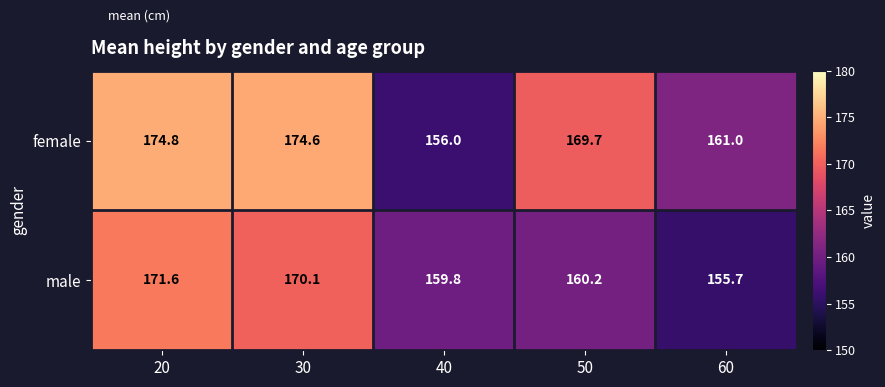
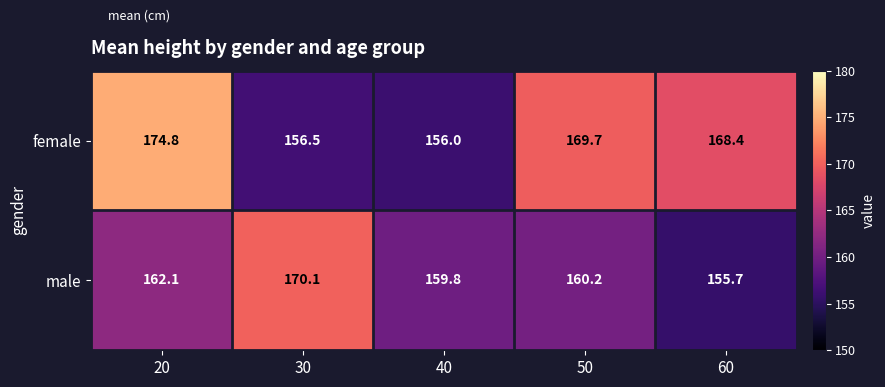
  {
    "female": {
      "20": 174.8,
-     "30": 174.6,
+     "30": 156.5,
      "40": 156.0,
      "50": 169.7,
-     "60": 161.0
+     "60": 168.4
    },
    "male": {
-     "20": 171.6,
+     "20": 162.1,
      "30": 170.1,
      "40": 159.8,
      "50": 160.2,
      "60": 155.7
    }
  }
